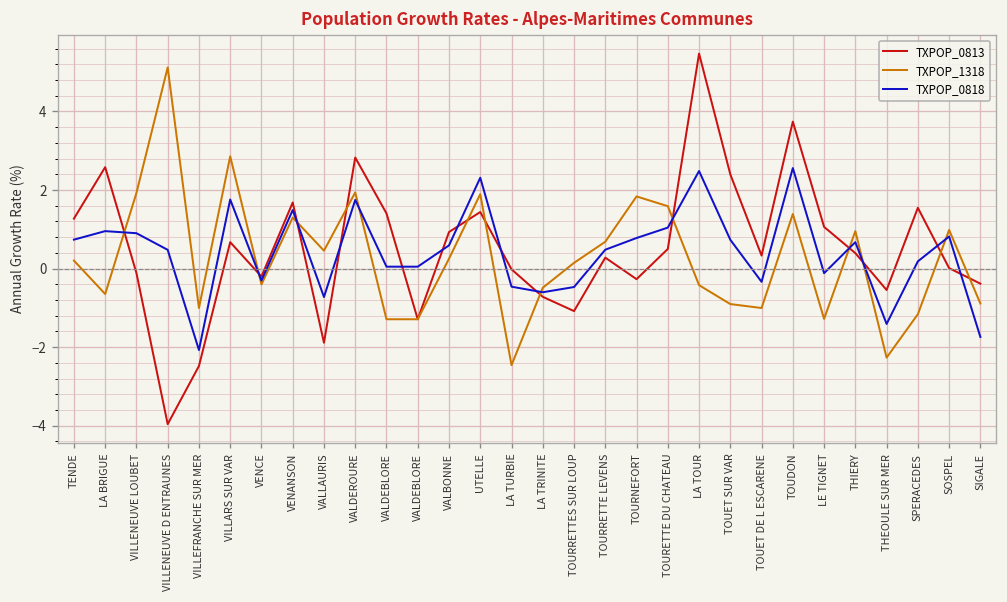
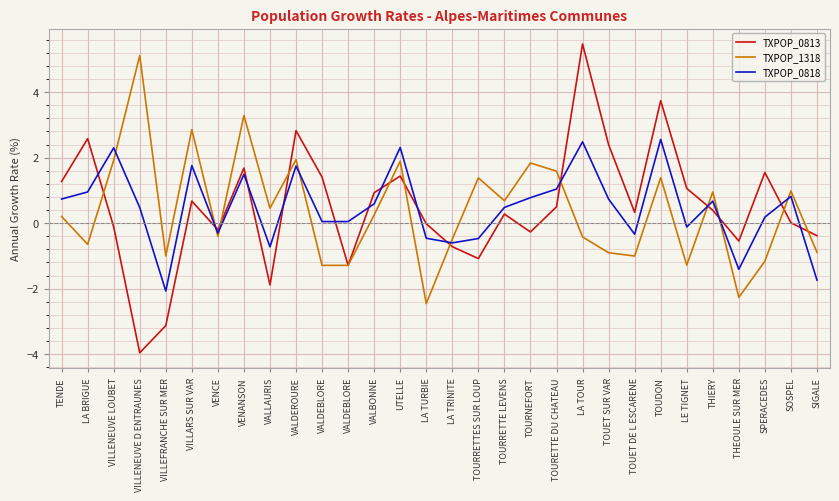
  {
    "TXPOP_0813": {
      "TENDE": 1.3,
      "LA BRIGUE": 2.6,
      "VILLENEUVE LOUBET": -0.1,
      "VILLENEUVE D ENTRAUNES": -4.0,
-     "VILLEFRANCHE SUR MER": -2.5,
+     "VILLEFRANCHE SUR MER": -3.1,
      "VILLARS SUR VAR": 0.7,
      "VENCE": -0.2,
      "VENANSON": 1.7,
      "VALLAURIS": -1.9,
      "VALDEROURE": 2.8,
      "VALBONNE": 0.9,
      "UTELLE": 1.4,
      "LA TURBIE": 0.0,
      "LA TRINITE": -0.7,
      "TOURRETTES SUR LOUP": -1.1,
      "TOURRETTE LEVENS": 0.3,
      "TOURNEFORT": -0.3,
      "TOURETTE DU CHATEAU": 0.5,
      "LA TOUR": 5.5,
      "TOUET SUR VAR": 2.4,
      "TOUET DE L ESCARENE": 0.3,
      "TOUDON": 3.7,
      "LE TIGNET": 1.1,
      "THIERY": 0.4,
      "THEOULE SUR MER": -0.5,
      "SPERACEDES": 1.5,
      "SOSPEL": 0.0,
      "SIGALE": -0.4
    },
    "TXPOP_1318": {
      "TENDE": 0.2,
      "LA BRIGUE": -0.6,
      "VILLENEUVE LOUBET": 1.9,
      "VILLENEUVE D ENTRAUNES": 5.1,
      "VILLEFRANCHE SUR MER": -1.0,
      "VILLARS SUR VAR": 2.9,
      "VENCE": -0.4,
-     "VENANSON": 1.3,
+     "VENANSON": 3.3,
      "VALLAURIS": 0.5,
      "VALDEROURE": 1.9,
      "VALBONNE": 0.3,
      "UTELLE": 1.9,
      "LA TURBIE": -2.5,
      "LA TRINITE": -0.5,
-     "TOURRETTES SUR LOUP": 0.1,
+     "TOURRETTES SUR LOUP": 1.4,
      "TOURRETTE LEVENS": 0.7,
      "TOURNEFORT": 1.8,
      "TOURETTE DU CHATEAU": 1.6,
      "LA TOUR": -0.4,
      "TOUET SUR VAR": -0.9,
      "TOUET DE L ESCARENE": -1.0,
      "TOUDON": 1.4,
      "LE TIGNET": -1.3,
      "THIERY": 1.0,
      "THEOULE SUR MER": -2.3,
      "SPERACEDES": -1.2,
      "SOSPEL": 1.0,
      "SIGALE": -0.9
    },
    "TXPOP_0818": {
      "TENDE": 0.7,
      "LA BRIGUE": 1.0,
-     "VILLENEUVE LOUBET": 0.9,
+     "VILLENEUVE LOUBET": 2.3,
      "VILLENEUVE D ENTRAUNES": 0.5,
      "VILLEFRANCHE SUR MER": -2.1,
      "VILLARS SUR VAR": 1.8,
      "VENCE": -0.3,
      "VENANSON": 1.5,
      "VALLAURIS": -0.7,
      "VALDEROURE": 1.7,
      "VALBONNE": 0.6,
      "UTELLE": 2.3,
      "LA TURBIE": -0.5,
      "LA TRINITE": -0.6,
      "TOURRETTES SUR LOUP": -0.5,
      "TOURRETTE LEVENS": 0.5,
      "TOURNEFORT": 0.8,
      "TOURETTE DU CHATEAU": 1.0,
      "LA TOUR": 2.5,
      "TOUET SUR VAR": 0.7,
      "TOUET DE L ESCARENE": -0.3,
      "TOUDON": 2.6,
      "LE TIGNET": -0.1,
      "THIERY": 0.7,
      "THEOULE SUR MER": -1.4,
      "SPERACEDES": 0.2,
      "SOSPEL": 0.8,
      "SIGALE": -1.7
    }
  }
